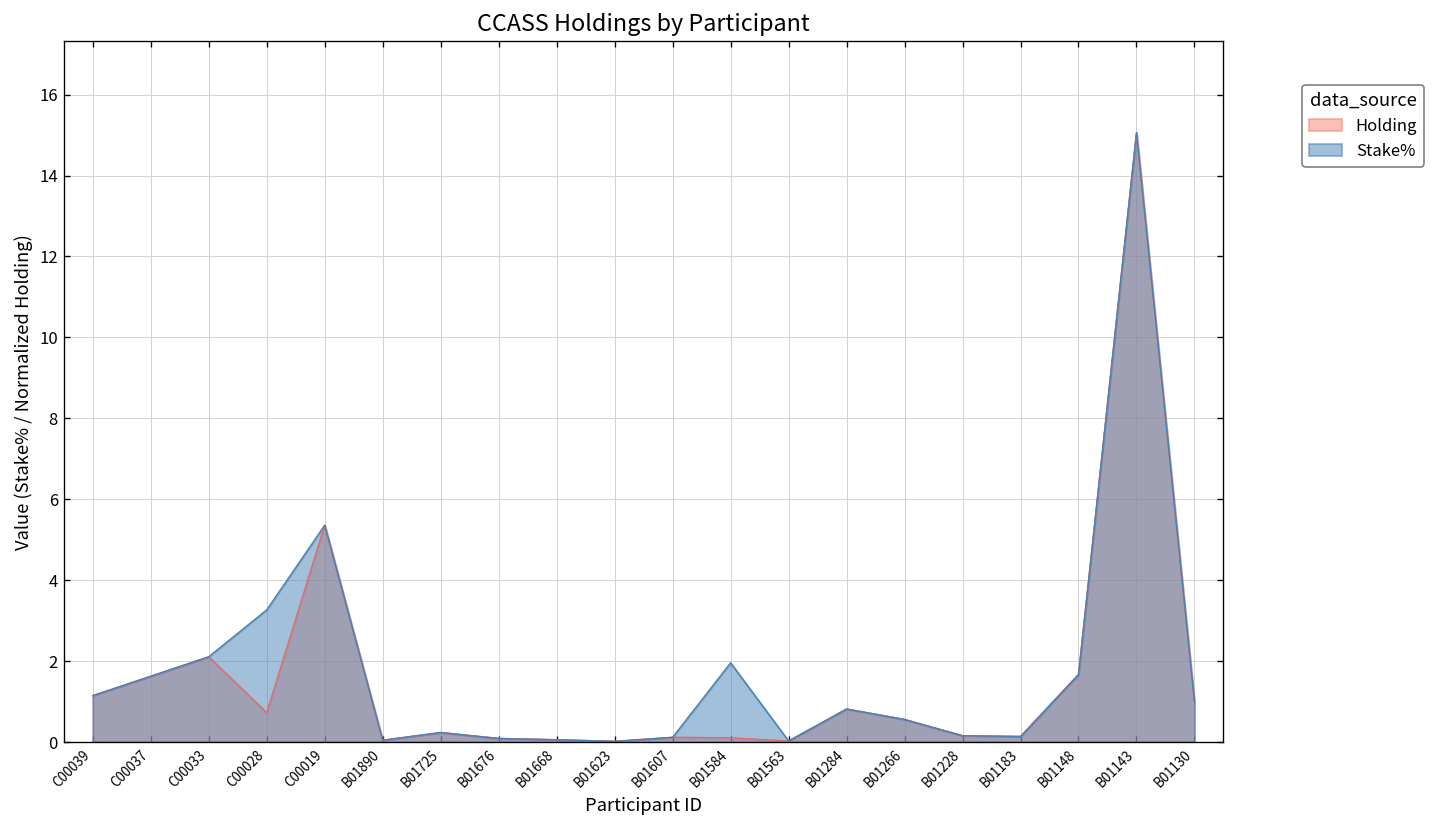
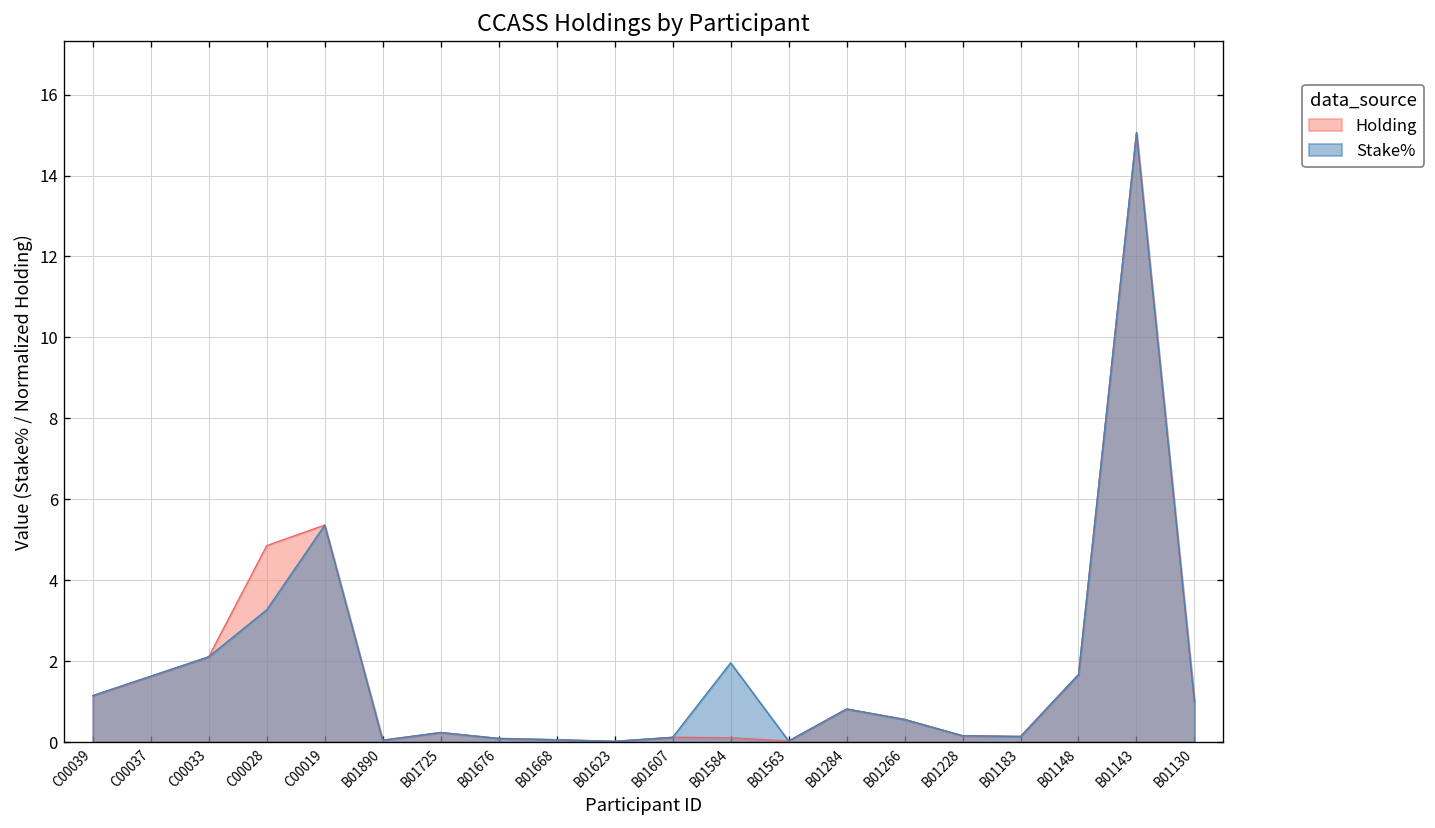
  {
    "Holding": {
-     "C00028": 0.7,
+     "C00028": 4.9,
      "B01584": 0.1
    },
    "Stake%": {
      "C00028": 3.3,
      "B01584": 2.0
    }
  }
